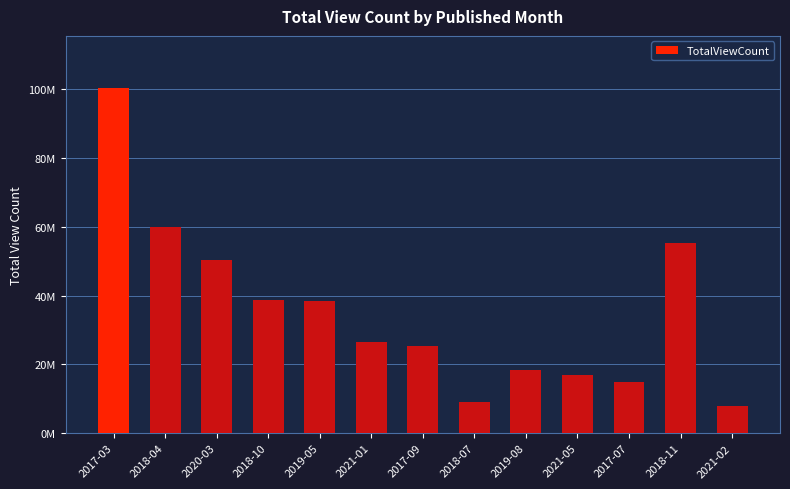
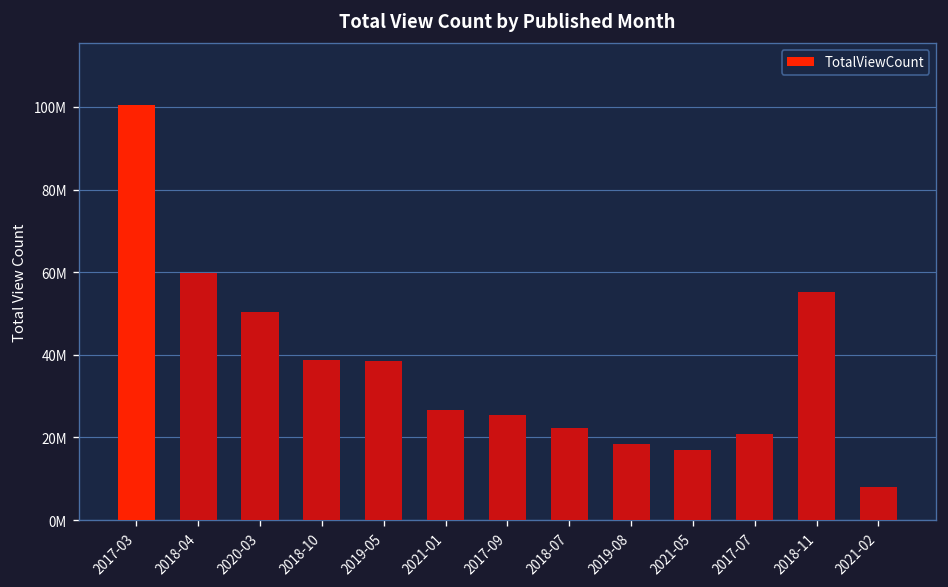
  {
    "2017-03": 100000000,
    "2018-04": 60000000,
    "2020-03": 50000000,
    "2018-10": 39000000,
    "2019-05": 39000000,
    "2021-01": 27000000,
    "2017-09": 25000000,
-   "2018-07": 9000000,
+   "2018-07": 22000000,
    "2019-08": 18000000,
    "2021-05": 17000000,
-   "2017-07": 15000000,
+   "2017-07": 21000000,
    "2018-11": 55000000,
    "2021-02": 8000000
  }
